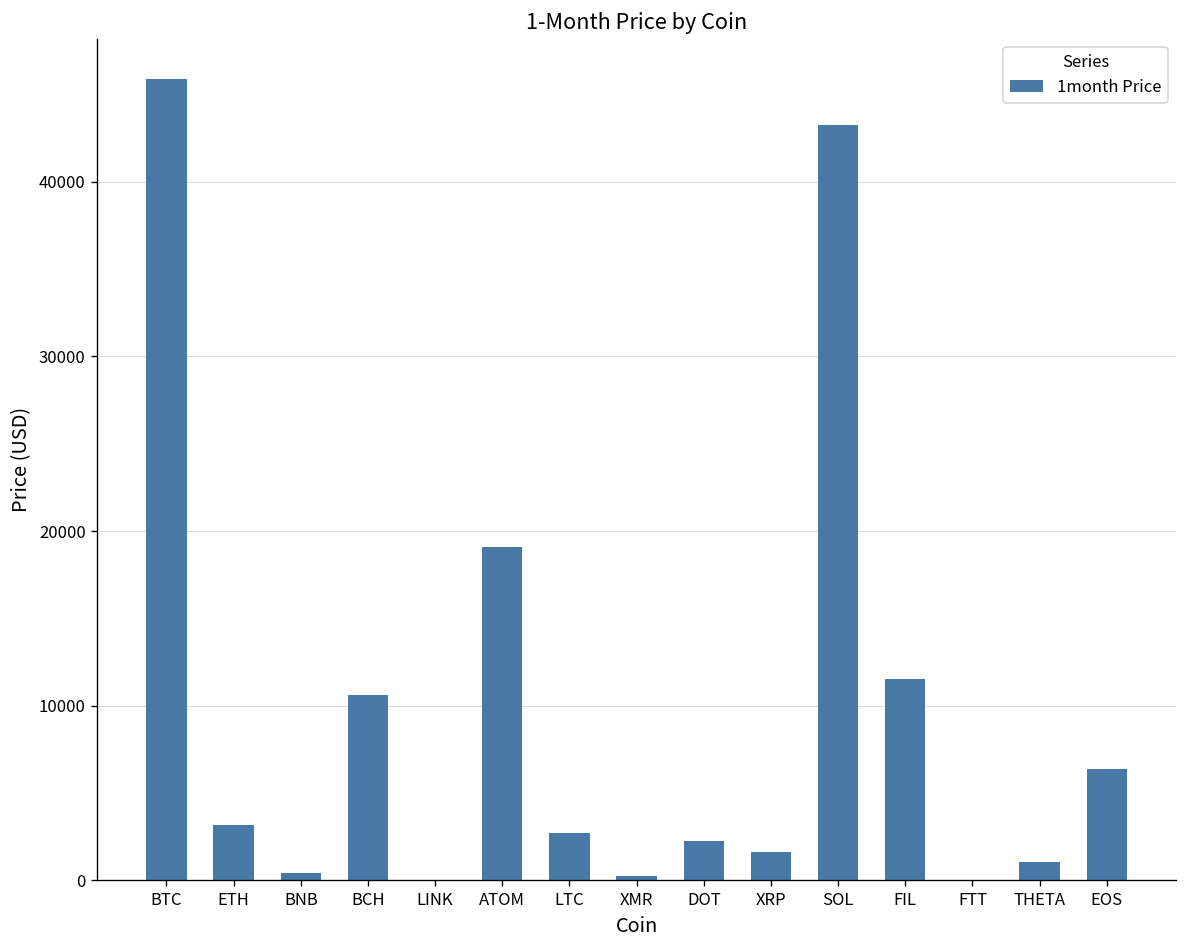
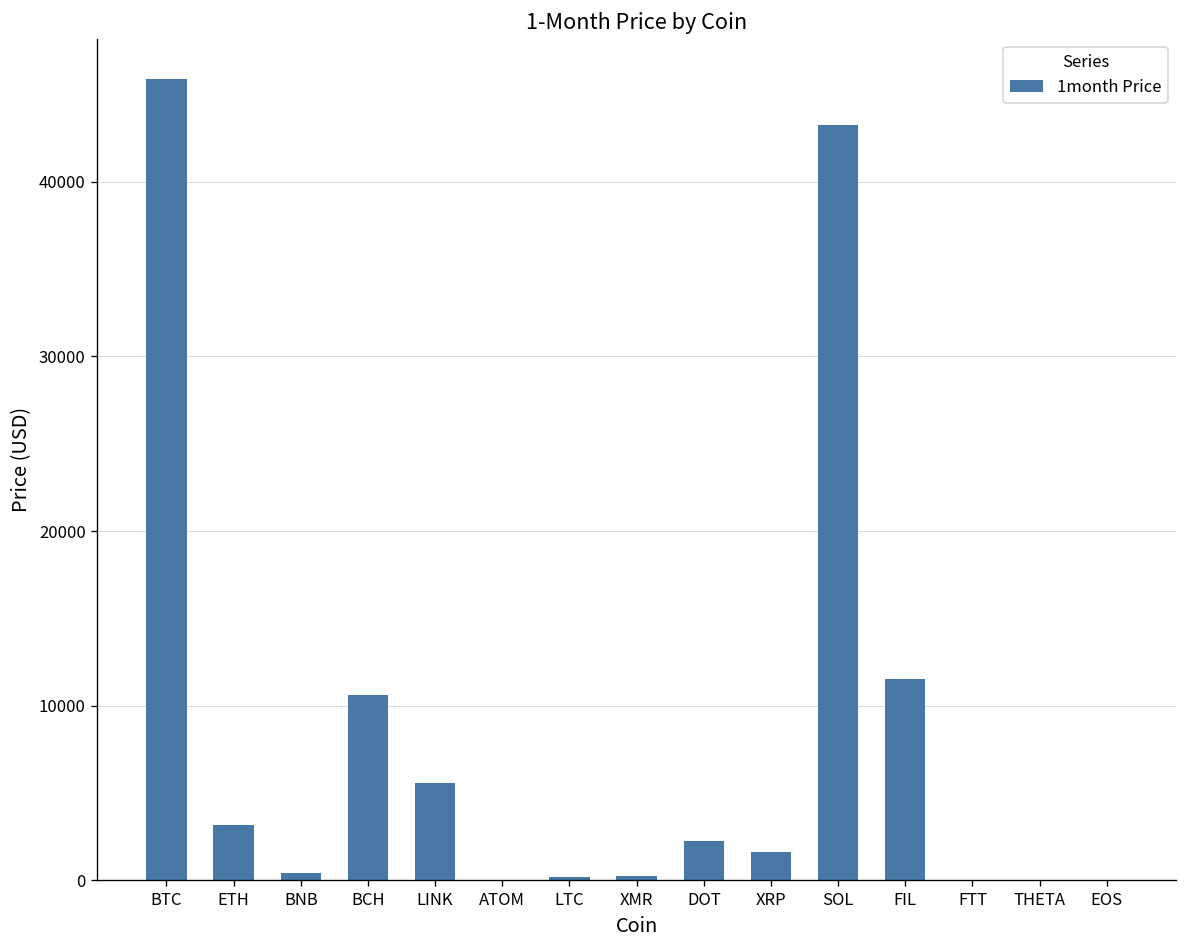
  {
    "BTC": 45900,
    "ETH": 3200,
    "BNB": 400,
    "BCH": 10600,
-   "LINK": 0,
-   "ATOM": 19100,
-   "LTC": 2700,
+   "LINK": 5600,
+   "ATOM": 0,
+   "LTC": 200,
    "XMR": 300,
    "DOT": 2300,
    "XRP": 1600,
    "SOL": 43200,
    "FIL": 11500,
-   "THETA": 1000,
-   "EOS": 6400
+   "THETA": 0,
+   "EOS": 0
  }
